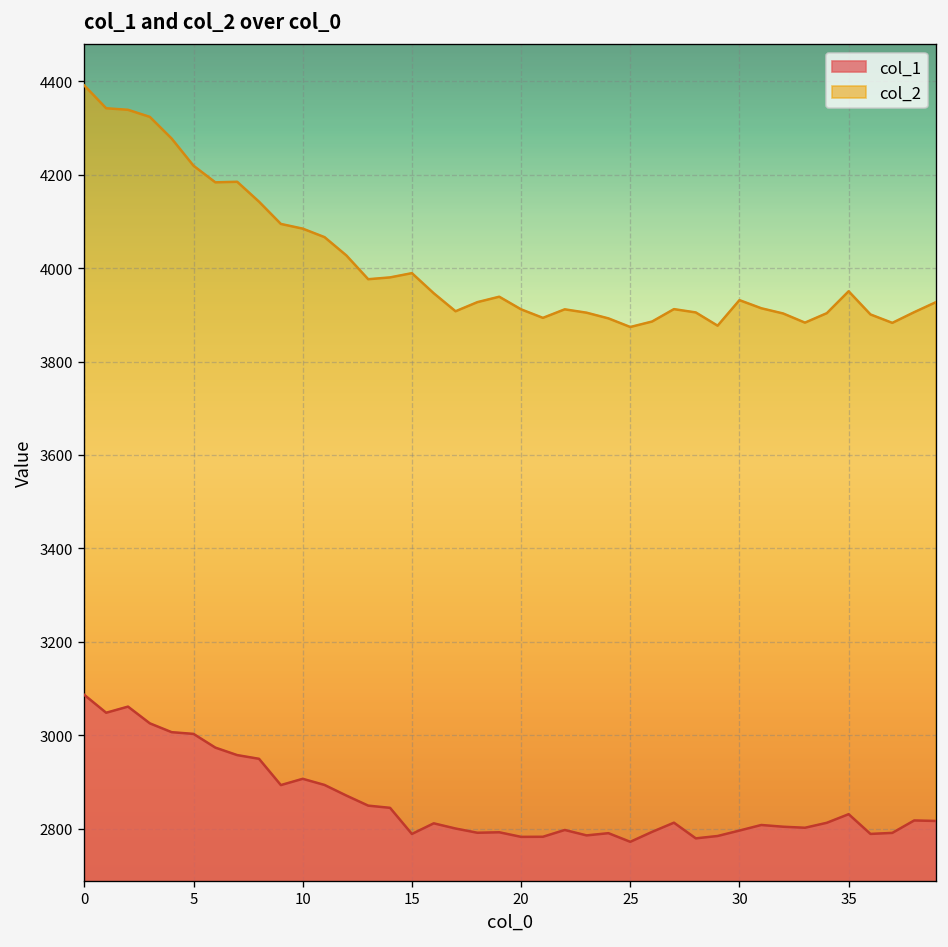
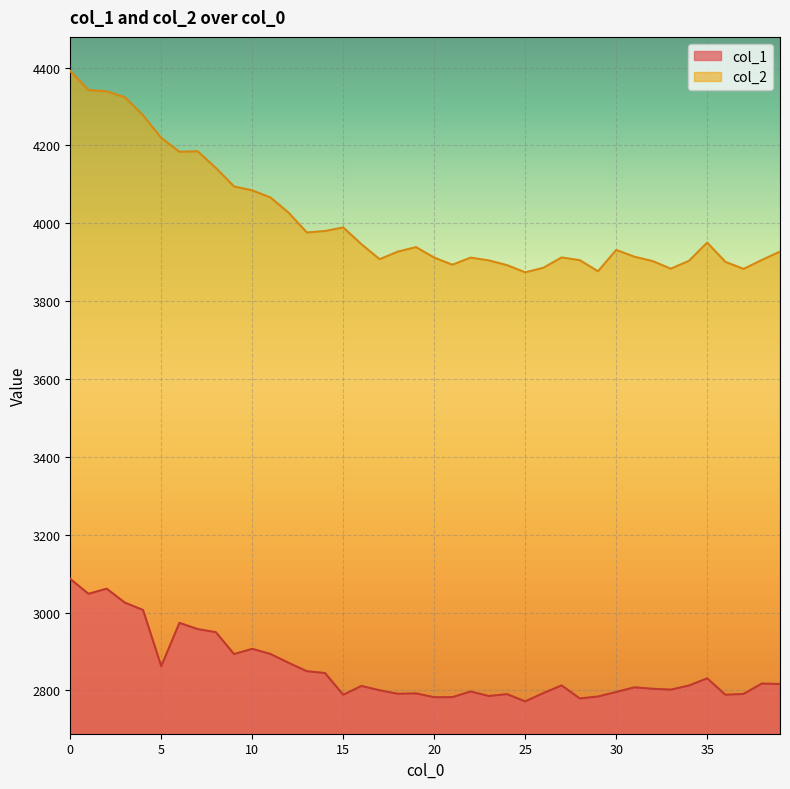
  {
    "col_1": {
      "0": 3090,
-     "5": 3000,
+     "5": 2860,
      "10": 2910,
      "15": 2790,
      "20": 2780,
      "25": 2770,
      "30": 2800,
      "35": 2830
    },
    "col_2": {
      "0": 4390,
      "5": 4220,
      "10": 4080,
      "15": 3990,
      "20": 3910,
      "25": 3870,
      "30": 3930,
      "35": 3950
    }
  }
